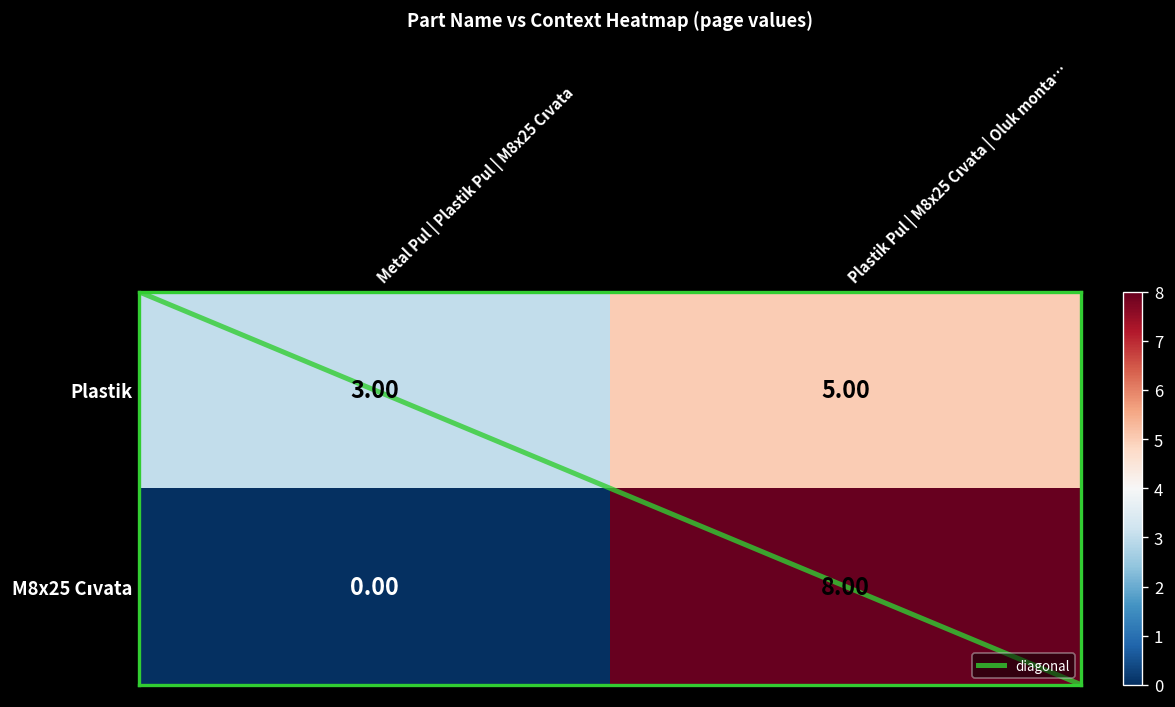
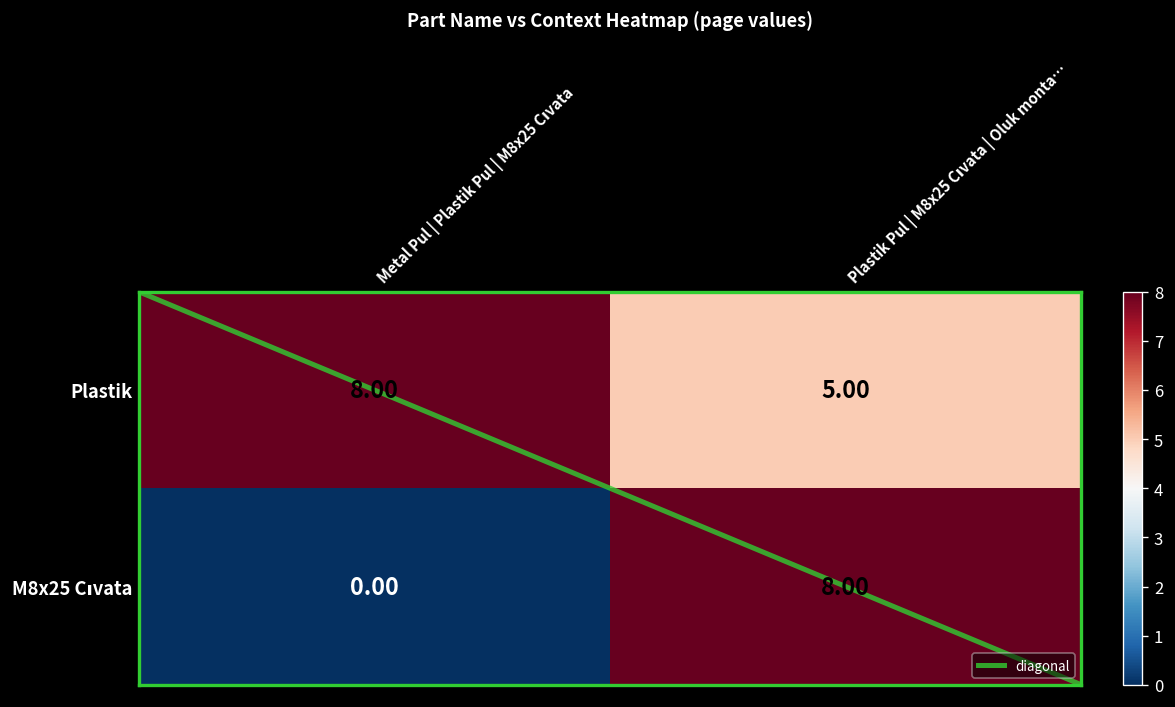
  {
    "Plastik": {
-     "Metal Pul | Plastik Pul | M8x25 Cıvata": 3.00,
+     "Metal Pul | Plastik Pul | M8x25 Cıvata": 8.00,
      "Plastik Pul | M8x25 Cıvata | Oluk monta…": 5.00
    },
    "M8x25 Cıvata": {
      "Metal Pul | Plastik Pul | M8x25 Cıvata": 0.00,
      "Plastik Pul | M8x25 Cıvata | Oluk monta…": 8.00
    }
  }
